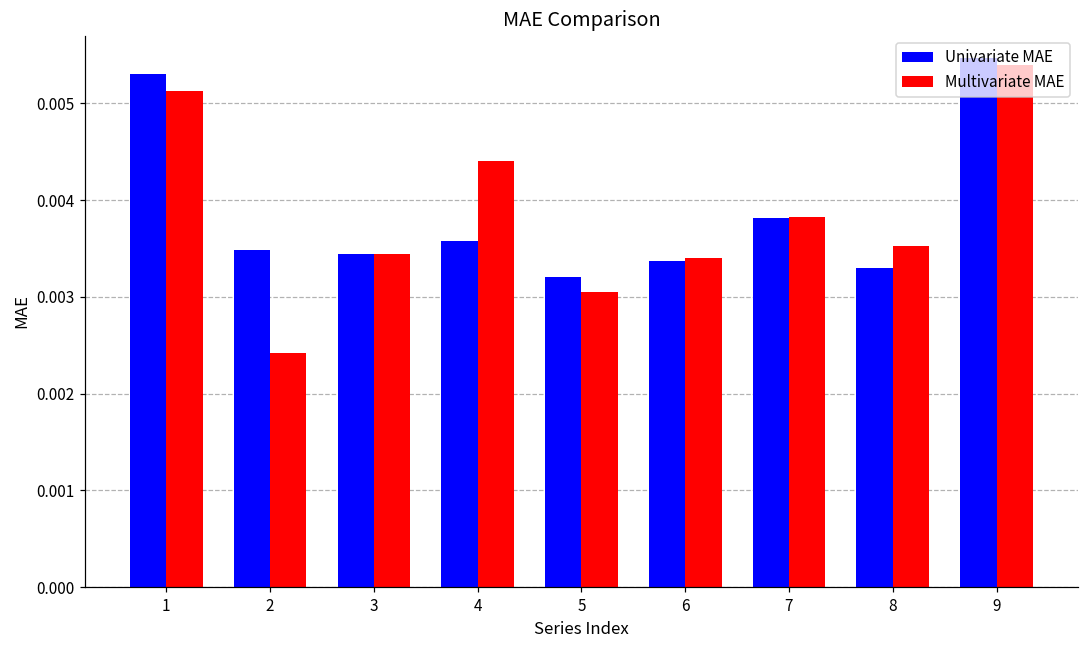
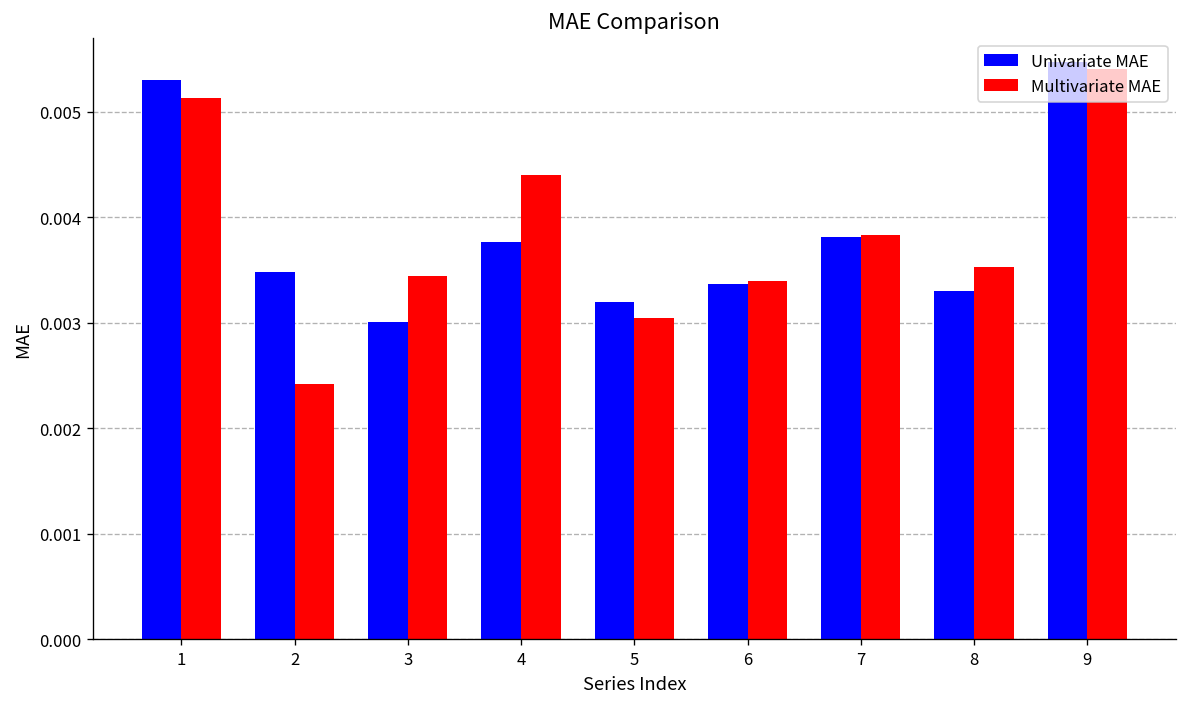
  {
    "Univariate MAE": {
      "1": 0.0053,
      "2": 0.0035,
-     "3": 0.0034,
-     "4": 0.0036,
+     "3": 0.0030,
+     "4": 0.0038,
      "5": 0.0032,
      "6": 0.0034,
      "7": 0.0038,
      "8": 0.0033
    },
    "Multivariate MAE": {
      "1": 0.0051,
      "2": 0.0024,
      "3": 0.0034,
      "4": 0.0044,
      "5": 0.0031,
      "6": 0.0034,
      "7": 0.0038,
      "8": 0.0035
    }
  }
